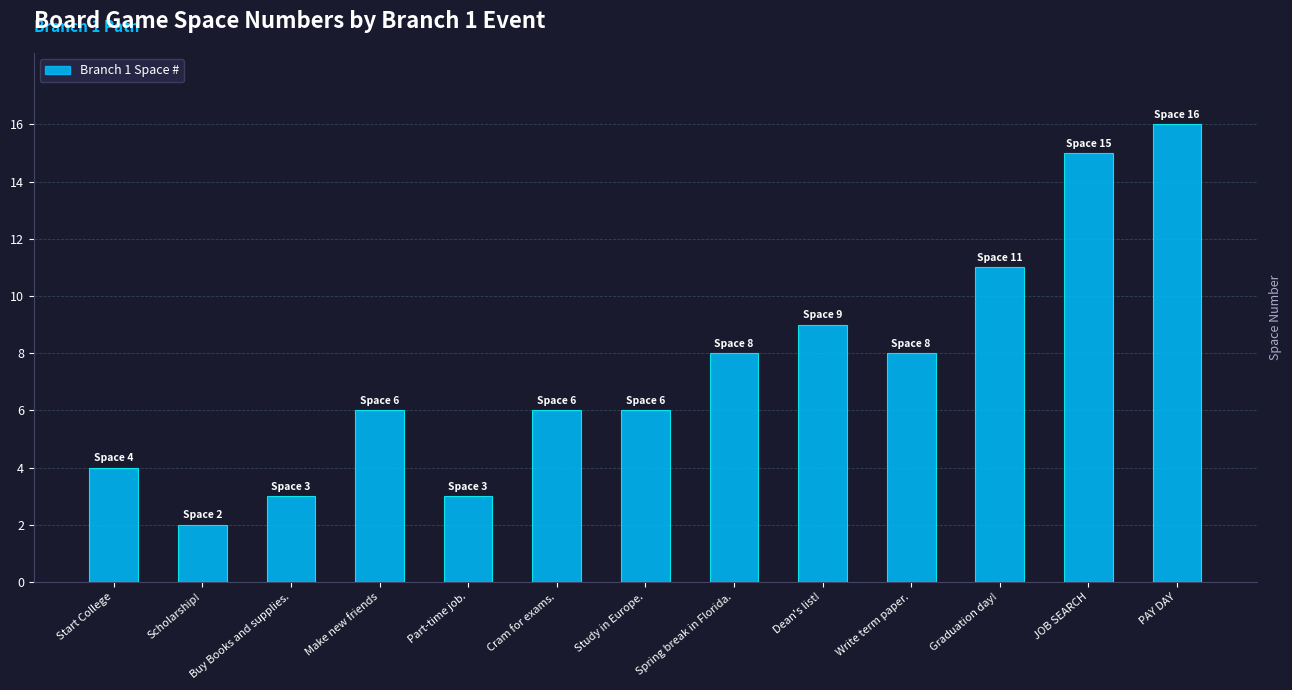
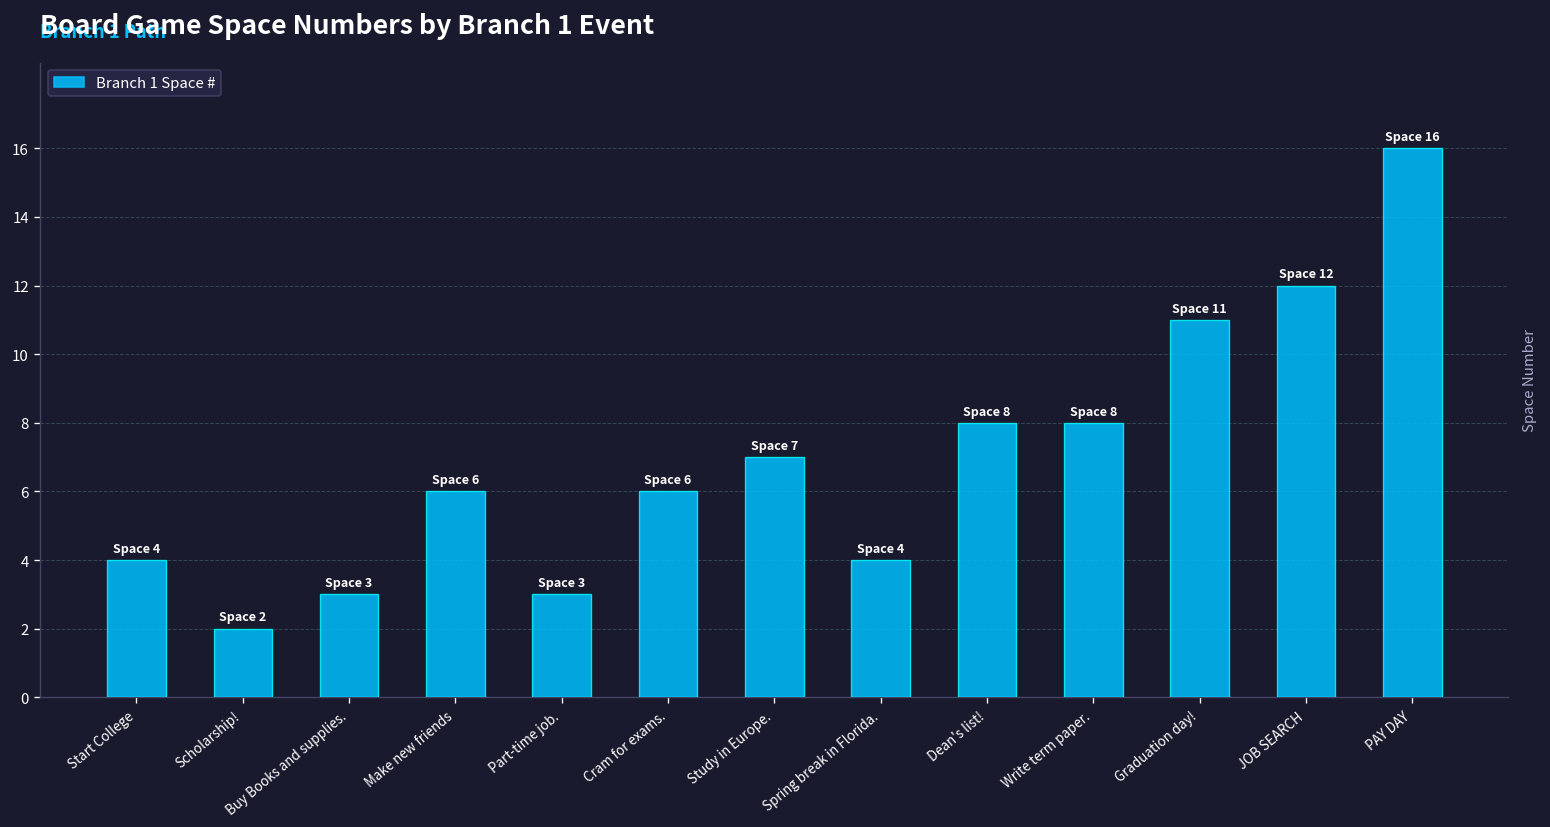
  {
    "Start College": 4,
    "Scholarship!": 2,
    "Buy Books and supplies.": 3,
    "Make new friends": 6,
    "Part-time job.": 3,
    "Cram for exams.": 6,
-   "Study in Europe.": 6,
-   "Spring break in Florida.": 8,
-   "Dean's list!": 9,
+   "Study in Europe.": 7,
+   "Spring break in Florida.": 4,
+   "Dean's list!": 8,
    "Write term paper.": 8,
    "Graduation day!": 11,
-   "JOB SEARCH": 15,
+   "JOB SEARCH": 12,
    "PAY DAY": 16
  }
